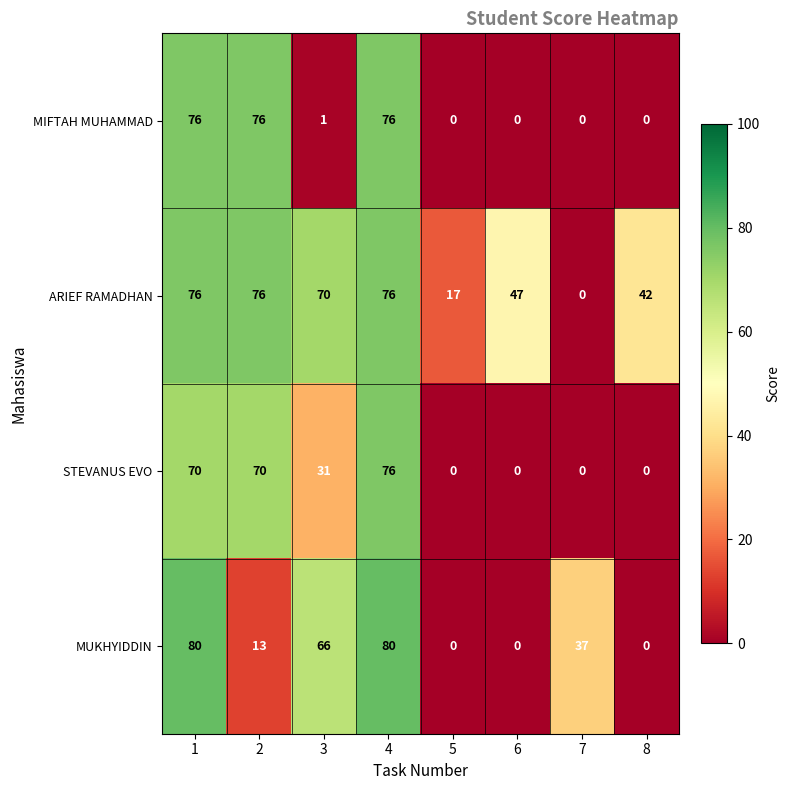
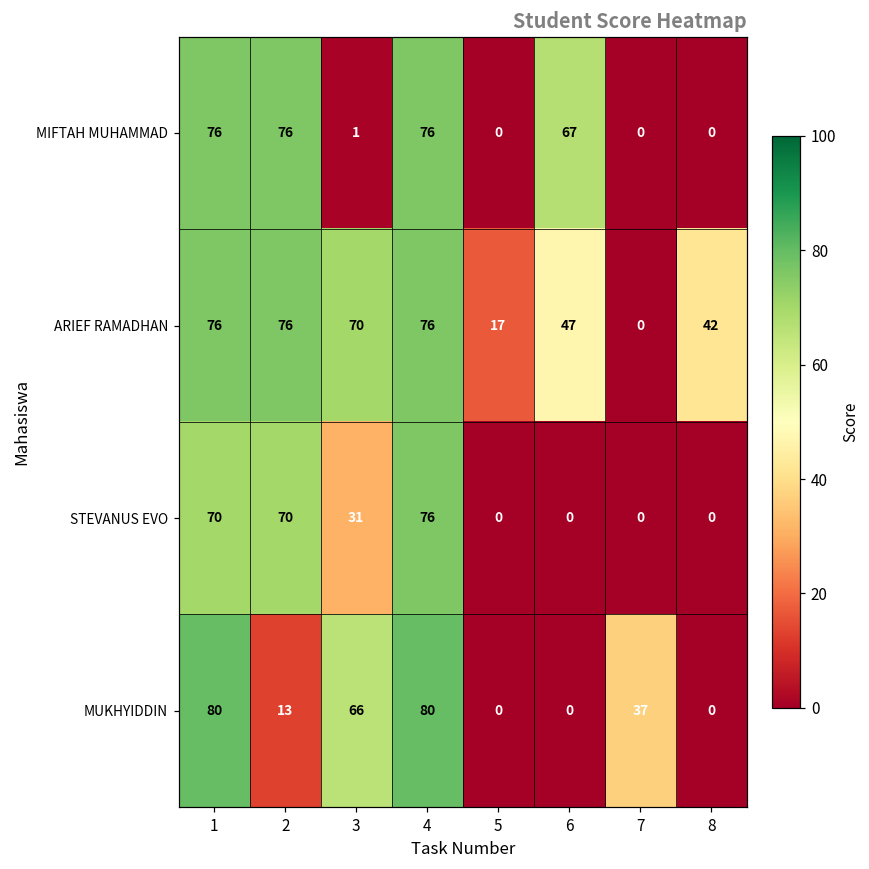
  {
    "MIFTAH MUHAMMAD": {
      "1": 76,
      "2": 76,
      "3": 1,
      "4": 76,
      "5": 0,
-     "6": 0,
+     "6": 67,
      "7": 0,
      "8": 0
    },
    "ARIEF RAMADHAN": {
      "1": 76,
      "2": 76,
      "3": 70,
      "4": 76,
      "5": 17,
      "6": 47,
      "7": 0,
      "8": 42
    },
    "STEVANUS EVO": {
      "1": 70,
      "2": 70,
      "3": 31,
      "4": 76,
      "5": 0,
      "6": 0,
      "7": 0,
      "8": 0
    },
    "MUKHYIDDIN": {
      "1": 80,
      "2": 13,
      "3": 66,
      "4": 80,
      "5": 0,
      "6": 0,
      "7": 37,
      "8": 0
    }
  }
